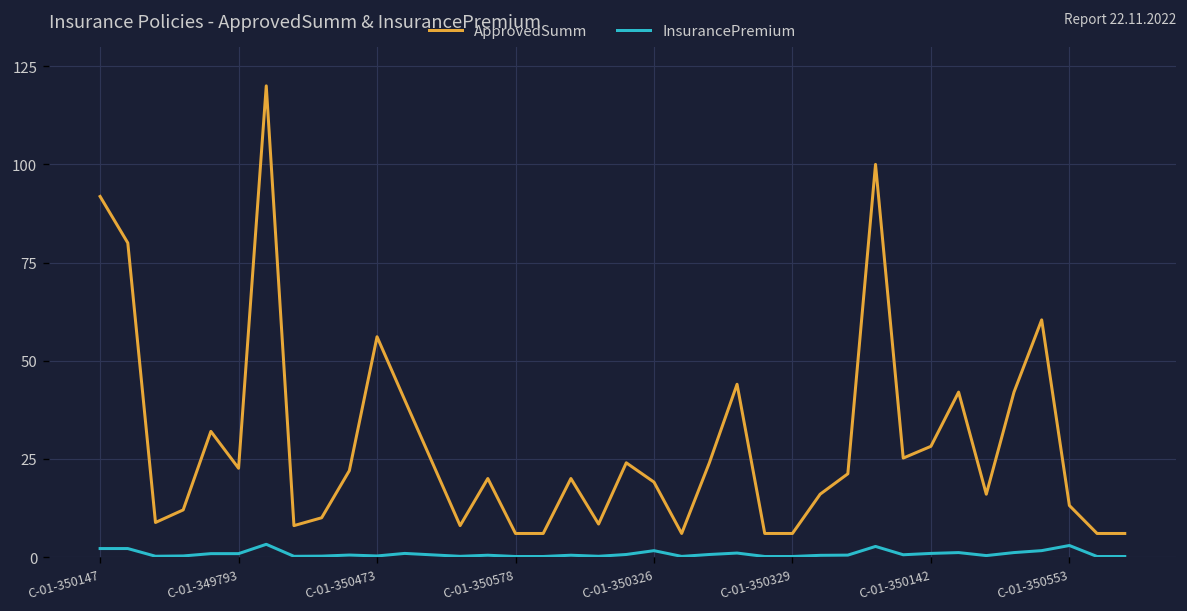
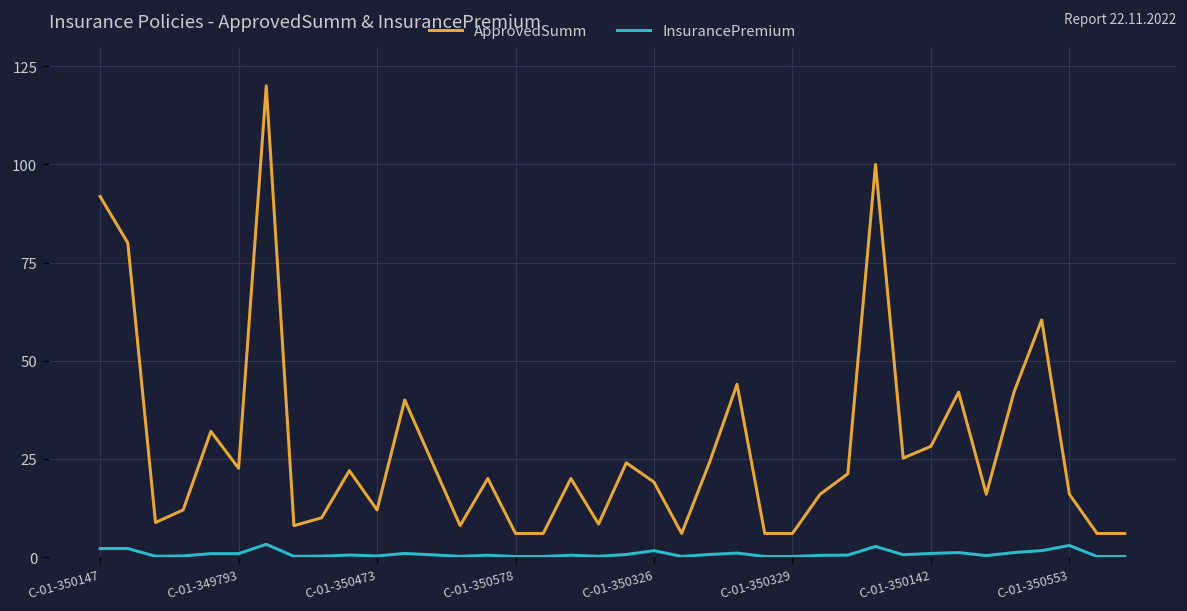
  {
    "ApprovedSumm": {
      "C-01-350147": 92,
      "C-01-349793": 23,
-     "C-01-350473": 56,
+     "C-01-350473": 12,
      "C-01-350578": 6,
      "C-01-350326": 19,
      "C-01-350329": 6,
      "C-01-350142": 28,
-     "C-01-350553": 13
+     "C-01-350553": 16
    },
    "InsurancePremium": {
      "C-01-350147": 2,
      "C-01-349793": 1,
      "C-01-350473": 0,
      "C-01-350578": 0,
      "C-01-350326": 2,
      "C-01-350329": 0,
      "C-01-350142": 1,
      "C-01-350553": 3
    }
  }
